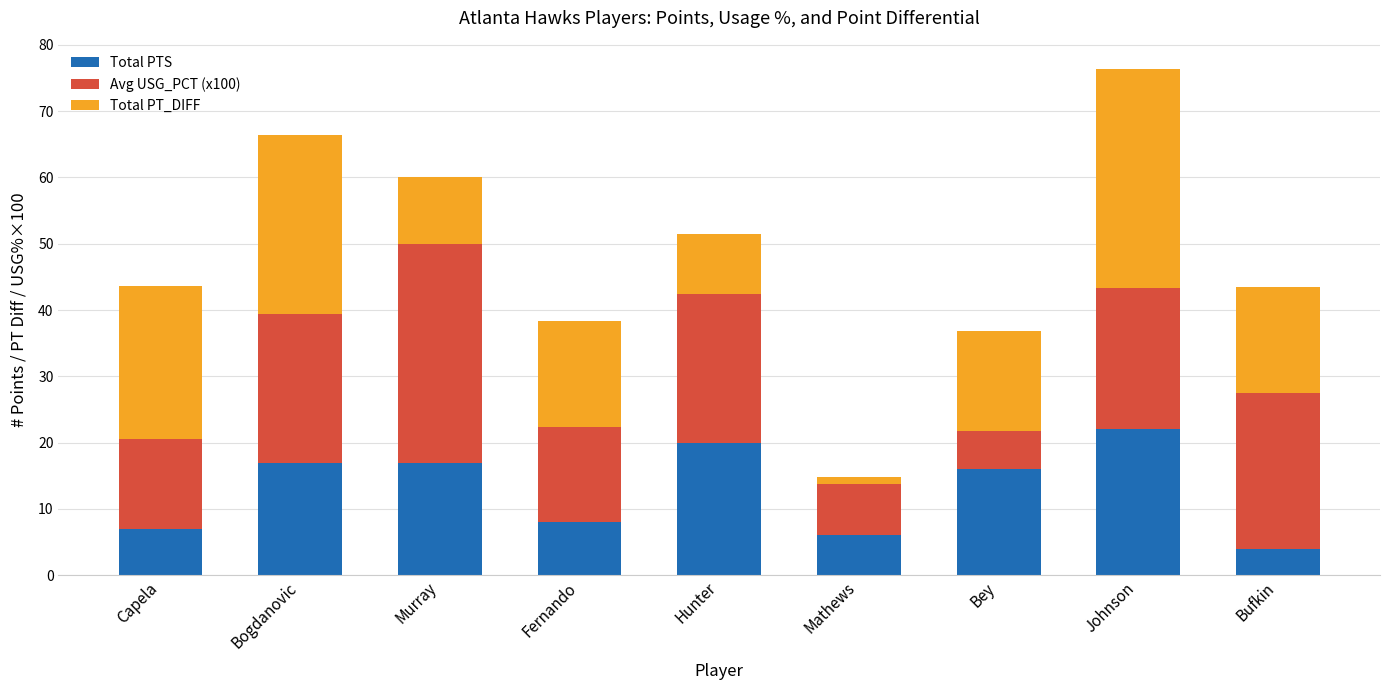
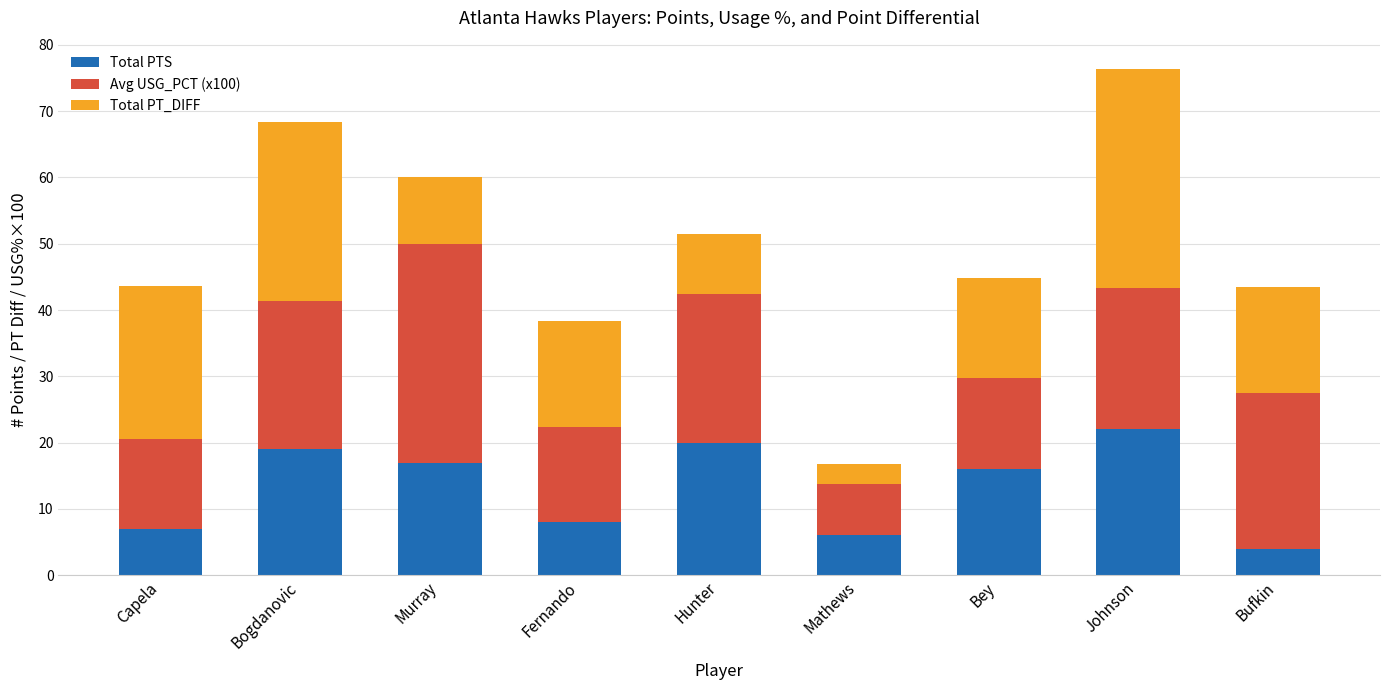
  {
    "Total PTS": {
      "Capela": 7,
-     "Bogdanovic": 17,
+     "Bogdanovic": 19,
      "Murray": 17,
      "Fernando": 8,
      "Hunter": 20,
      "Mathews": 6,
      "Bey": 16,
      "Johnson": 22,
      "Bufkin": 4
    },
    "Avg USG_PCT (x100)": {
      "Capela": 14,
      "Bogdanovic": 22,
      "Murray": 33,
      "Fernando": 14,
      "Hunter": 23,
      "Mathews": 8,
-     "Bey": 6,
+     "Bey": 14,
      "Johnson": 21,
      "Bufkin": 24
    },
    "Total PT_DIFF": {
      "Capela": 23,
      "Bogdanovic": 27,
      "Murray": 10,
      "Fernando": 16,
      "Hunter": 9,
-     "Mathews": 1,
+     "Mathews": 3,
      "Bey": 15,
      "Johnson": 33,
      "Bufkin": 16
    }
  }
